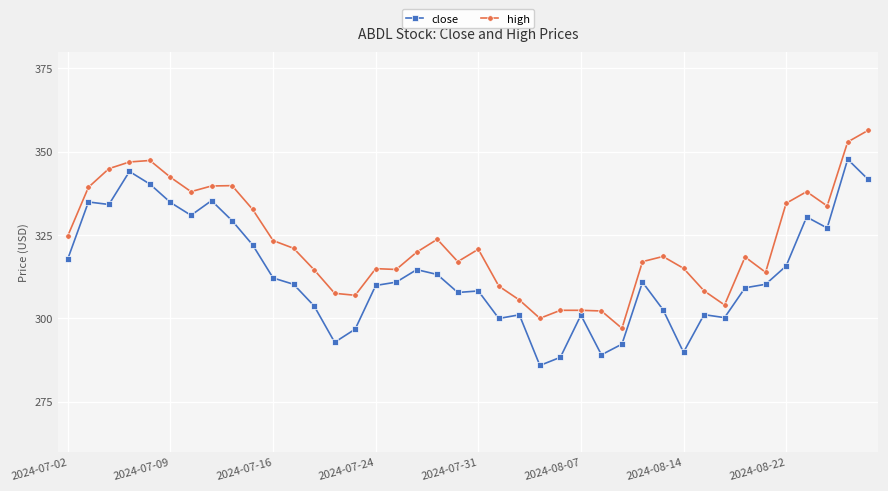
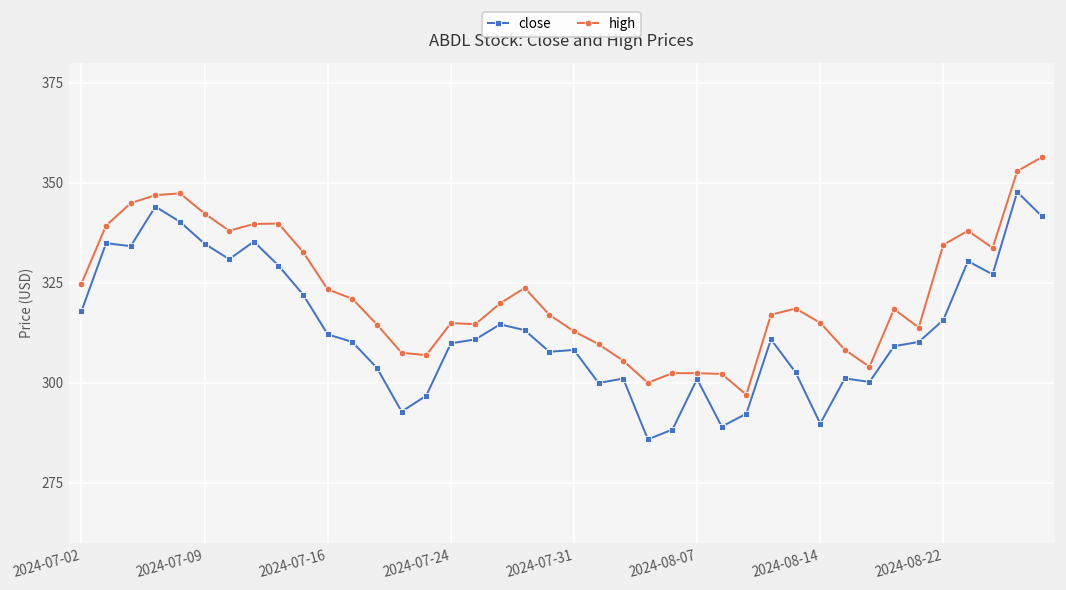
  {
    "close": {
      "2024-07-02": 318,
      "2024-07-09": 335,
      "2024-07-16": 312,
      "2024-07-24": 310,
      "2024-07-31": 308,
      "2024-08-07": 301,
      "2024-08-14": 290,
      "2024-08-22": 316
    },
    "high": {
      "2024-07-02": 325,
      "2024-07-09": 342,
      "2024-07-16": 323,
      "2024-07-24": 315,
-     "2024-07-31": 321,
+     "2024-07-31": 313,
      "2024-08-07": 302,
      "2024-08-14": 315,
      "2024-08-22": 335
    }
  }
